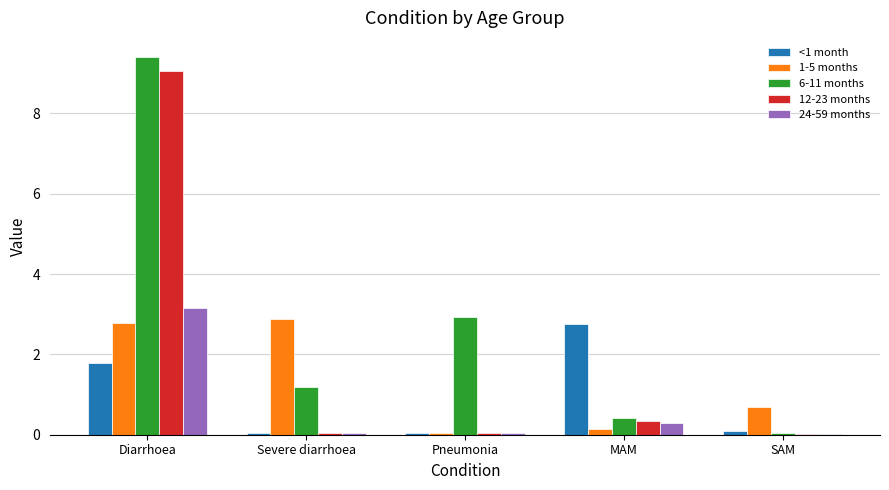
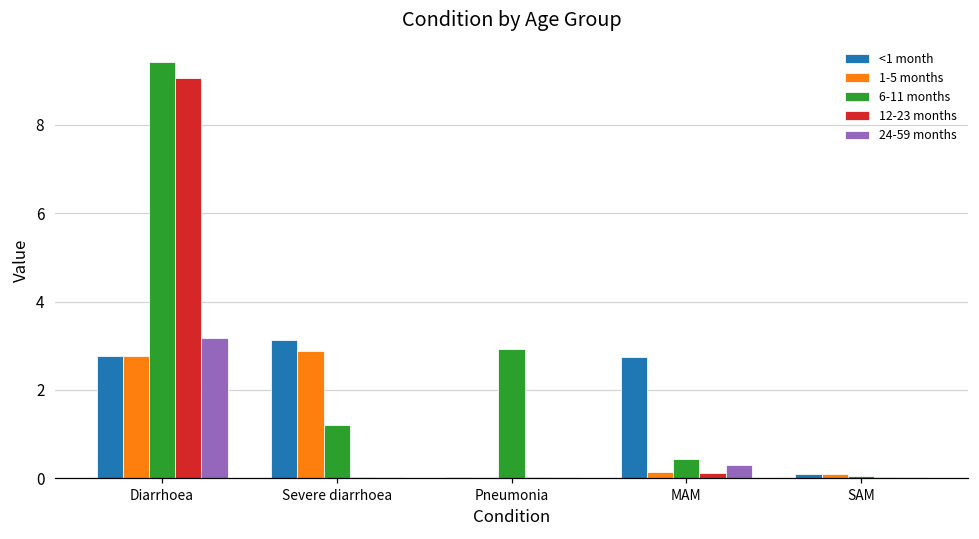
  {
    "<1 month": {
-     "Diarrhoea": 1.8,
-     "Severe diarrhoea": 0.0,
+     "Diarrhoea": 2.8,
+     "Severe diarrhoea": 3.1,
      "MAM": 2.7,
      "SAM": 0.1
    },
    "1-5 months": {
      "Diarrhoea": 2.8,
      "Severe diarrhoea": 2.9,
      "MAM": 0.1,
-     "SAM": 0.7
+     "SAM": 0.1
    },
    "6-11 months": {
      "Diarrhoea": 9.4,
      "Severe diarrhoea": 1.2,
      "Pneumonia": 2.9,
      "MAM": 0.4
    },
    "12-23 months": {
      "Diarrhoea": 9.1,
-     "MAM": 0.3
+     "MAM": 0.1
    },
    "24-59 months": {
      "Diarrhoea": 3.2,
      "MAM": 0.3
    }
  }
